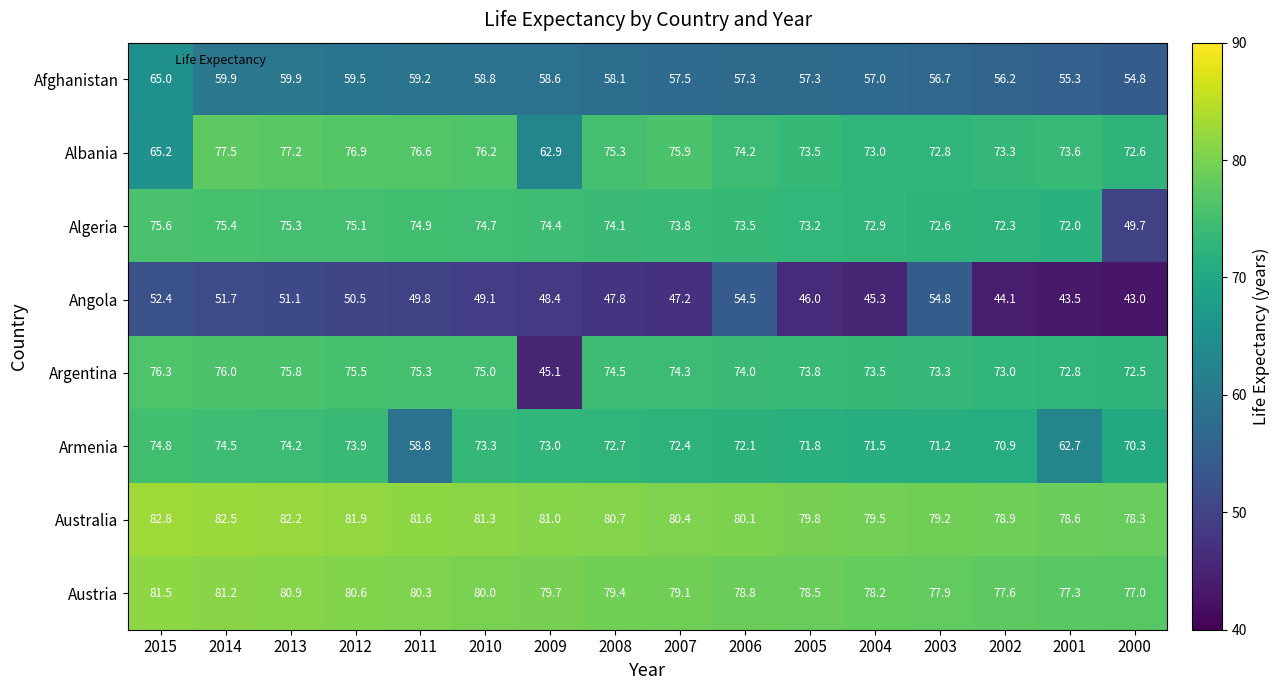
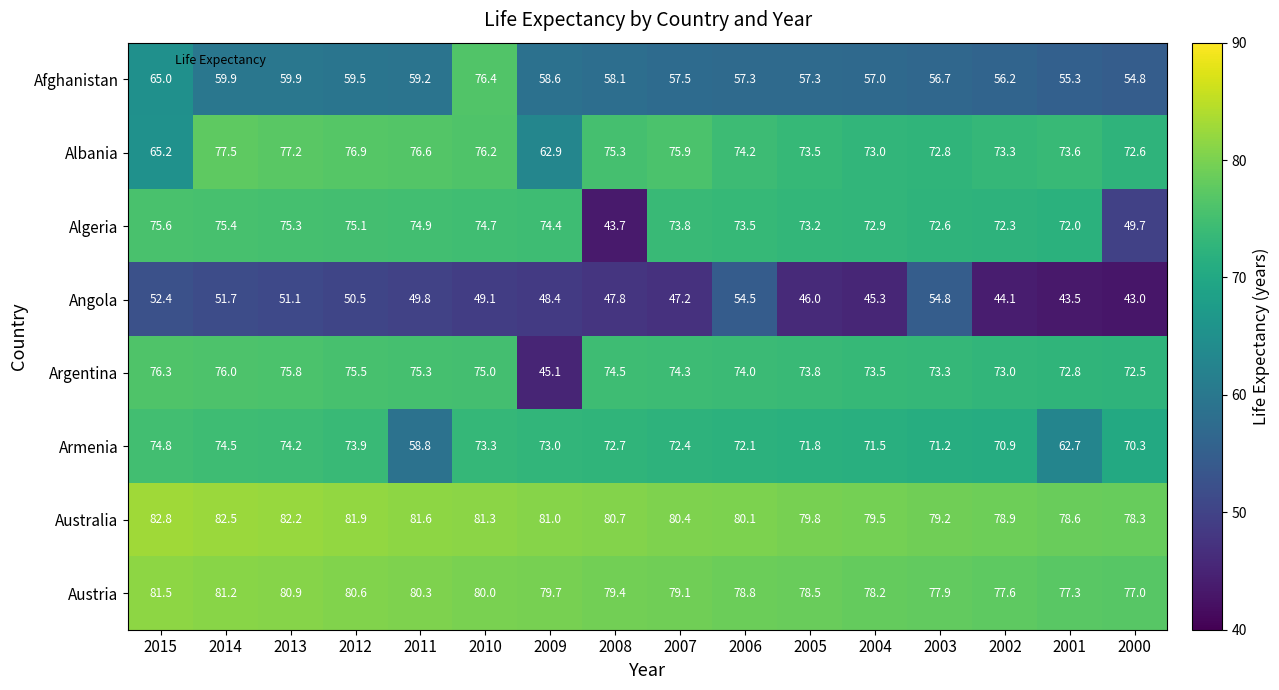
  {
    "Afghanistan": {
      "2015": 65.0,
      "2014": 59.9,
      "2013": 59.9,
      "2012": 59.5,
      "2011": 59.2,
-     "2010": 58.8,
+     "2010": 76.4,
      "2009": 58.6,
      "2008": 58.1,
      "2007": 57.5,
      "2006": 57.3,
      "2005": 57.3,
      "2004": 57.0,
      "2003": 56.7,
      "2002": 56.2,
      "2001": 55.3,
      "2000": 54.8
    },
    "Albania": {
      "2015": 65.2,
      "2014": 77.5,
      "2013": 77.2,
      "2012": 76.9,
      "2011": 76.6,
      "2010": 76.2,
      "2009": 62.9,
      "2008": 75.3,
      "2007": 75.9,
      "2006": 74.2,
      "2005": 73.5,
      "2004": 73.0,
      "2003": 72.8,
      "2002": 73.3,
      "2001": 73.6,
      "2000": 72.6
    },
    "Algeria": {
      "2015": 75.6,
      "2014": 75.4,
      "2013": 75.3,
      "2012": 75.1,
      "2011": 74.9,
      "2010": 74.7,
      "2009": 74.4,
-     "2008": 74.1,
+     "2008": 43.7,
      "2007": 73.8,
      "2006": 73.5,
      "2005": 73.2,
      "2004": 72.9,
      "2003": 72.6,
      "2002": 72.3,
      "2001": 72.0,
      "2000": 49.7
    },
    "Angola": {
      "2015": 52.4,
      "2014": 51.7,
      "2013": 51.1,
      "2012": 50.5,
      "2011": 49.8,
      "2010": 49.1,
      "2009": 48.4,
      "2008": 47.8,
      "2007": 47.2,
      "2006": 54.5,
      "2005": 46.0,
      "2004": 45.3,
      "2003": 54.8,
      "2002": 44.1,
      "2001": 43.5,
      "2000": 43.0
    },
    "Argentina": {
      "2015": 76.3,
      "2014": 76.0,
      "2013": 75.8,
      "2012": 75.5,
      "2011": 75.3,
      "2010": 75.0,
      "2009": 45.1,
      "2008": 74.5,
      "2007": 74.3,
      "2006": 74.0,
      "2005": 73.8,
      "2004": 73.5,
      "2003": 73.3,
      "2002": 73.0,
      "2001": 72.8,
      "2000": 72.5
    },
    "Armenia": {
      "2015": 74.8,
      "2014": 74.5,
      "2013": 74.2,
      "2012": 73.9,
      "2011": 58.8,
      "2010": 73.3,
      "2009": 73.0,
      "2008": 72.7,
      "2007": 72.4,
      "2006": 72.1,
      "2005": 71.8,
      "2004": 71.5,
      "2003": 71.2,
      "2002": 70.9,
      "2001": 62.7,
      "2000": 70.3
    },
    "Australia": {
      "2015": 82.8,
      "2014": 82.5,
      "2013": 82.2,
      "2012": 81.9,
      "2011": 81.6,
      "2010": 81.3,
      "2009": 81.0,
      "2008": 80.7,
      "2007": 80.4,
      "2006": 80.1,
      "2005": 79.8,
      "2004": 79.5,
      "2003": 79.2,
      "2002": 78.9,
      "2001": 78.6,
      "2000": 78.3
    },
    "Austria": {
      "2015": 81.5,
      "2014": 81.2,
      "2013": 80.9,
      "2012": 80.6,
      "2011": 80.3,
      "2010": 80.0,
      "2009": 79.7,
      "2008": 79.4,
      "2007": 79.1,
      "2006": 78.8,
      "2005": 78.5,
      "2004": 78.2,
      "2003": 77.9,
      "2002": 77.6,
      "2001": 77.3,
      "2000": 77.0
    }
  }
